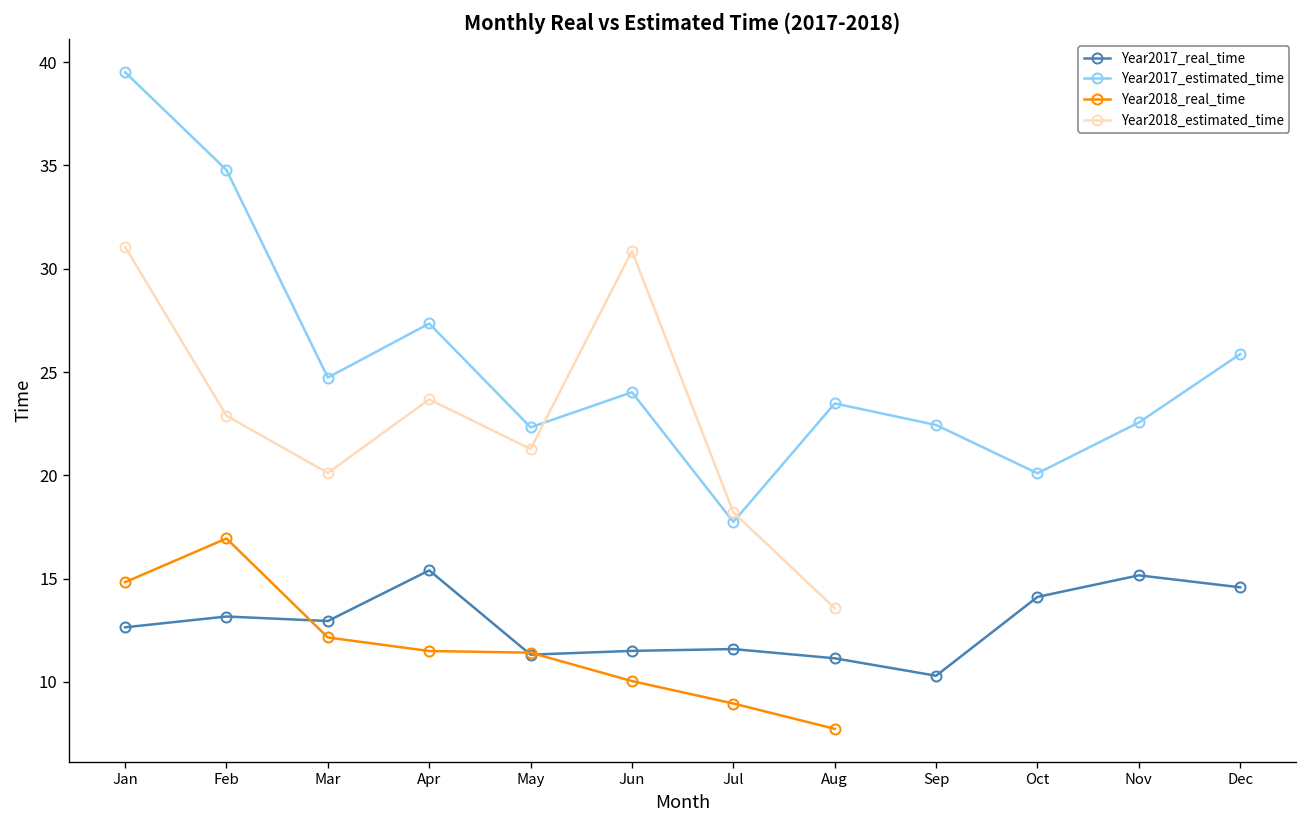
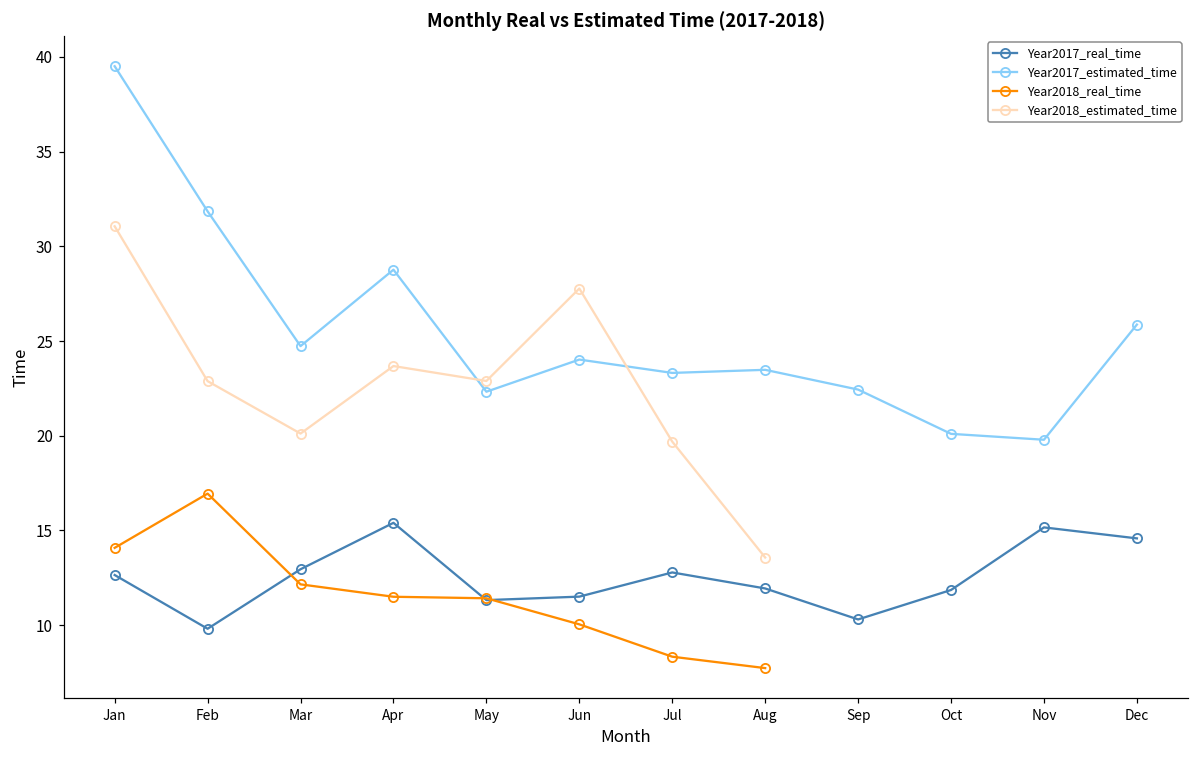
  {
    "Year2017_real_time": {
      "Jan": 12.6,
-     "Feb": 13.2,
+     "Feb": 9.8,
      "Mar": 13.0,
      "Apr": 15.4,
      "Jun": 11.5,
-     "Jul": 11.6,
-     "Aug": 11.1,
+     "Jul": 12.8,
+     "Aug": 11.9,
      "Sep": 10.3,
-     "Oct": 14.1,
+     "Oct": 11.9,
      "Nov": 15.2,
      "Dec": 14.6
    },
    "Year2017_estimated_time": {
      "Jan": 39.5,
-     "Feb": 34.8,
+     "Feb": 31.8,
      "Mar": 24.7,
-     "Apr": 27.3,
+     "Apr": 28.8,
      "May": 22.3,
      "Jun": 24.0,
-     "Jul": 17.7,
+     "Jul": 23.3,
      "Aug": 23.5,
      "Sep": 22.4,
      "Oct": 20.1,
-     "Nov": 22.6,
+     "Nov": 19.8,
      "Dec": 25.9
    },
    "Year2018_real_time": {
-     "Jan": 14.8,
+     "Jan": 14.1,
      "Feb": 16.9,
      "Mar": 12.2,
      "Apr": 11.5,
      "Jun": 10.0,
-     "Jul": 9.0,
+     "Jul": 8.3,
      "Aug": 7.7
    },
    "Year2018_estimated_time": {
      "Jan": 31.1,
      "Feb": 22.9,
      "Mar": 20.1,
      "Apr": 23.7,
-     "May": 21.3,
-     "Jun": 30.9,
-     "Jul": 18.2,
+     "May": 22.9,
+     "Jun": 27.8,
+     "Jul": 19.7,
      "Aug": 13.6
    }
  }
